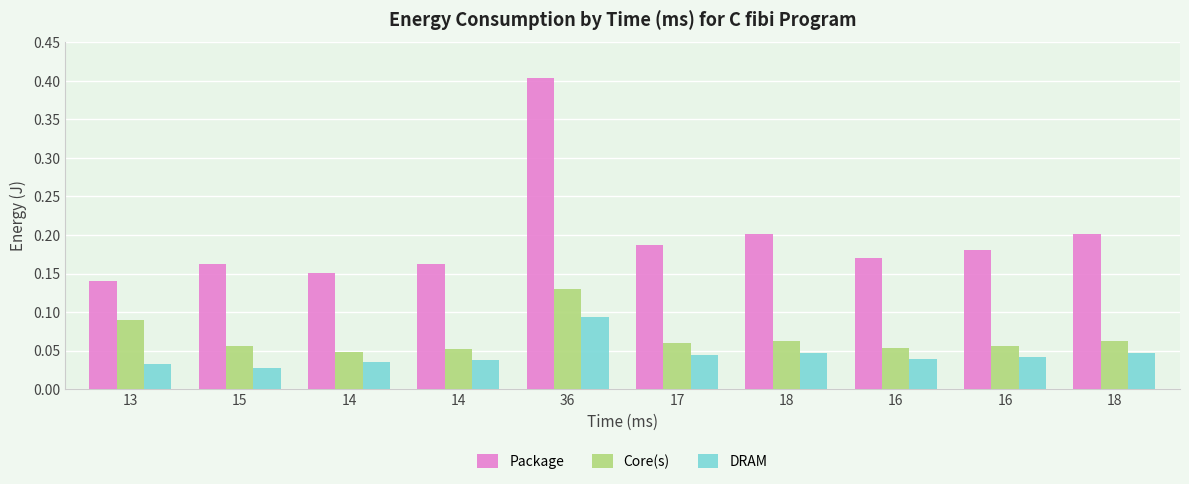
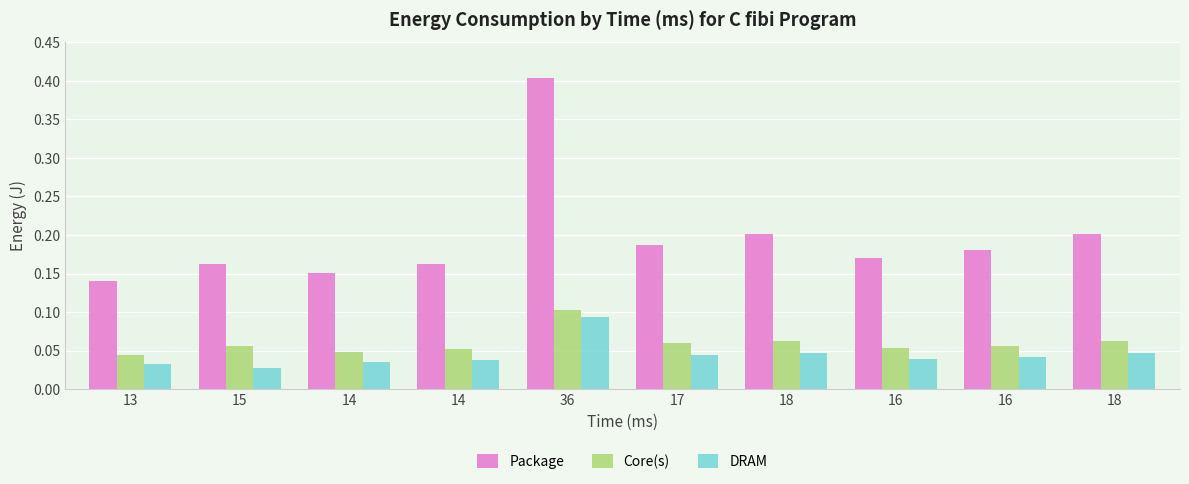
  {
    "Package": {
      "13": 0.14,
      "15": 0.16,
      "36": 0.40,
      "17": 0.19
    },
    "Core(s)": {
-     "13": 0.09,
+     "13": 0.04,
      "15": 0.06,
-     "36": 0.13,
+     "36": 0.10,
      "17": 0.06
    },
    "DRAM": {
      "13": 0.03,
      "15": 0.03,
      "36": 0.09,
      "17": 0.04
    }
  }
